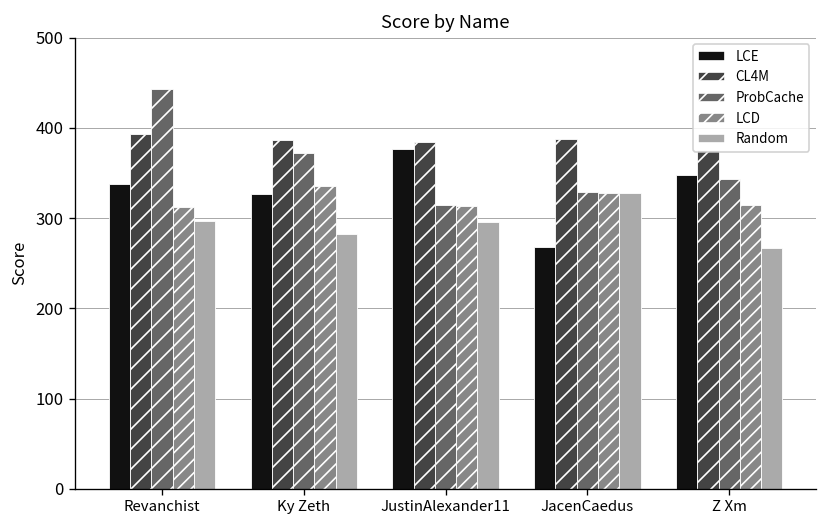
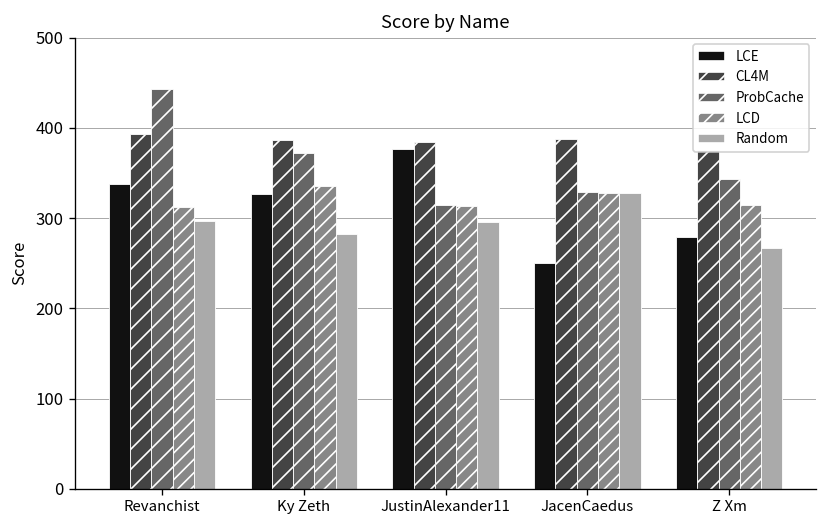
  {
    "LCE": {
      "Revanchist": 340,
      "Ky Zeth": 330,
      "JustinAlexander11": 380,
-     "JacenCaedus": 270,
-     "Z Xm": 350
+     "JacenCaedus": 250,
+     "Z Xm": 280
    }
  }
